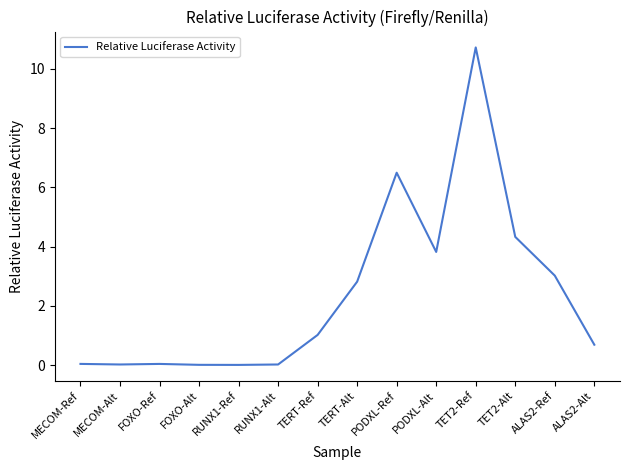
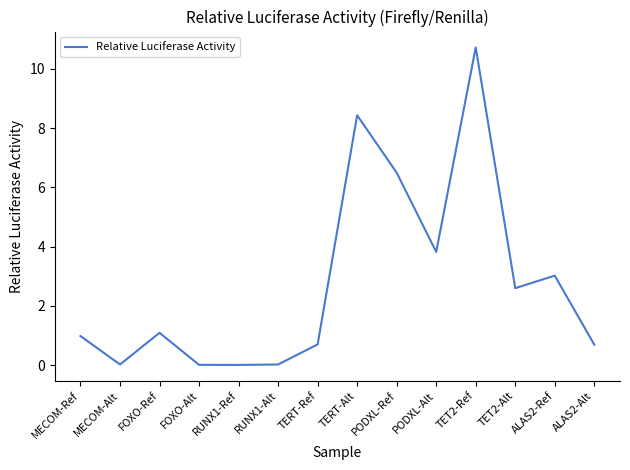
  {
-   "MECOM-Ref": 0.0,
+   "MECOM-Ref": 1.0,
    "MECOM-Alt": 0.0,
-   "FOXO-Ref": 0.0,
+   "FOXO-Ref": 1.1,
    "FOXO-Alt": 0.0,
    "RUNX1-Ref": 0.0,
    "RUNX1-Alt": 0.0,
-   "TERT-Ref": 1.0,
-   "TERT-Alt": 2.8,
+   "TERT-Ref": 0.7,
+   "TERT-Alt": 8.4,
    "PODXL-Ref": 6.5,
    "PODXL-Alt": 3.8,
    "TET2-Ref": 10.7,
-   "TET2-Alt": 4.3,
+   "TET2-Alt": 2.6,
    "ALAS2-Ref": 3.0,
    "ALAS2-Alt": 0.7
  }
